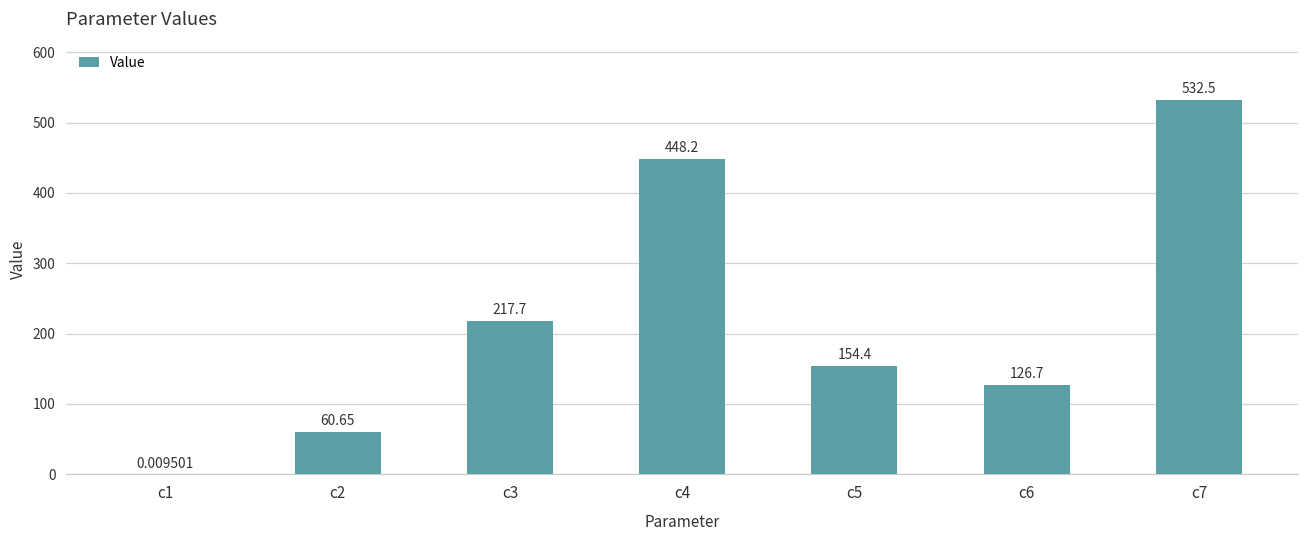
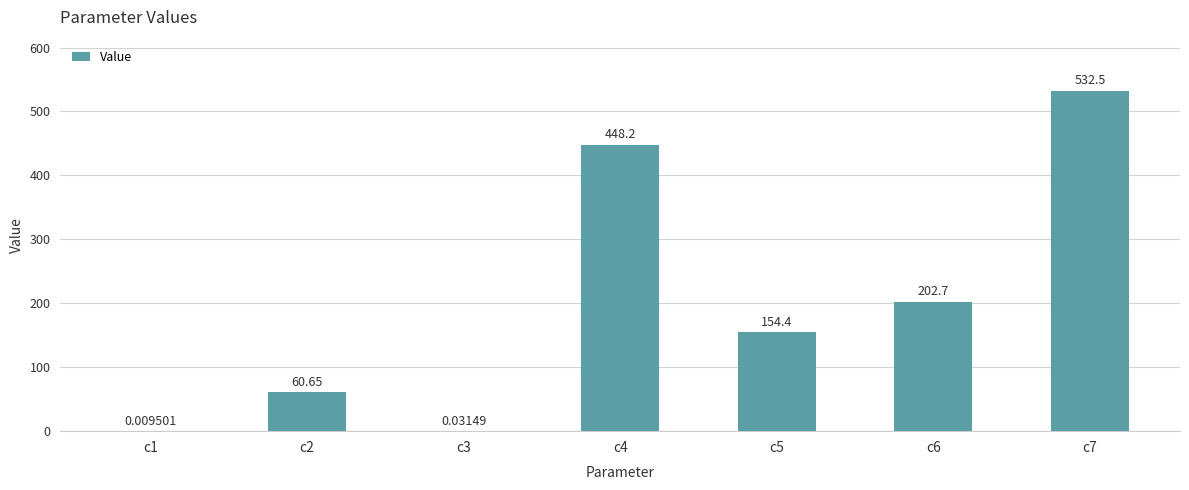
  {
    "c1": 0.009501,
    "c2": 60.65,
-   "c3": 217.7,
+   "c3": 0.03149,
    "c4": 448.2,
    "c5": 154.4,
-   "c6": 126.7,
+   "c6": 202.7,
    "c7": 532.5
  }
